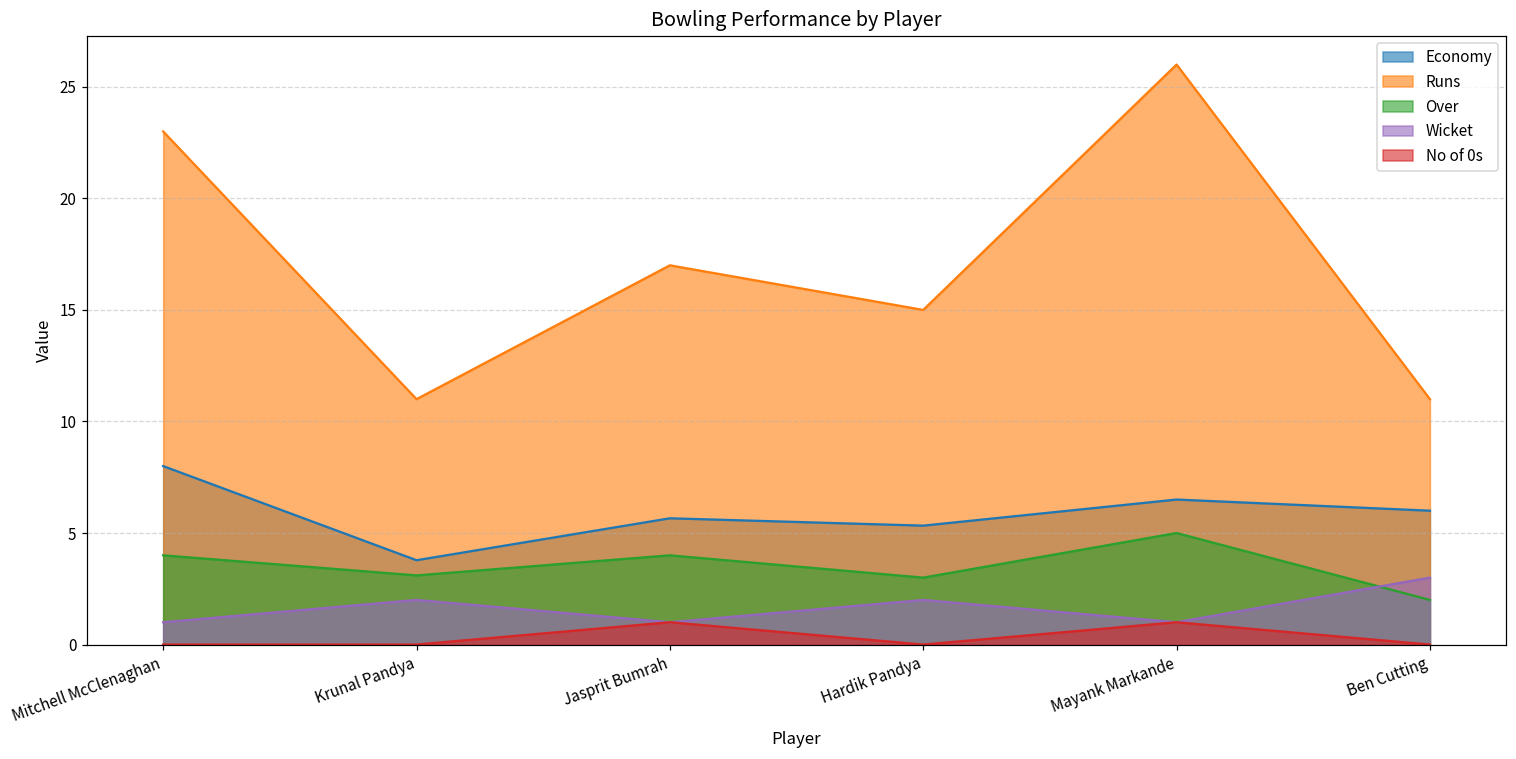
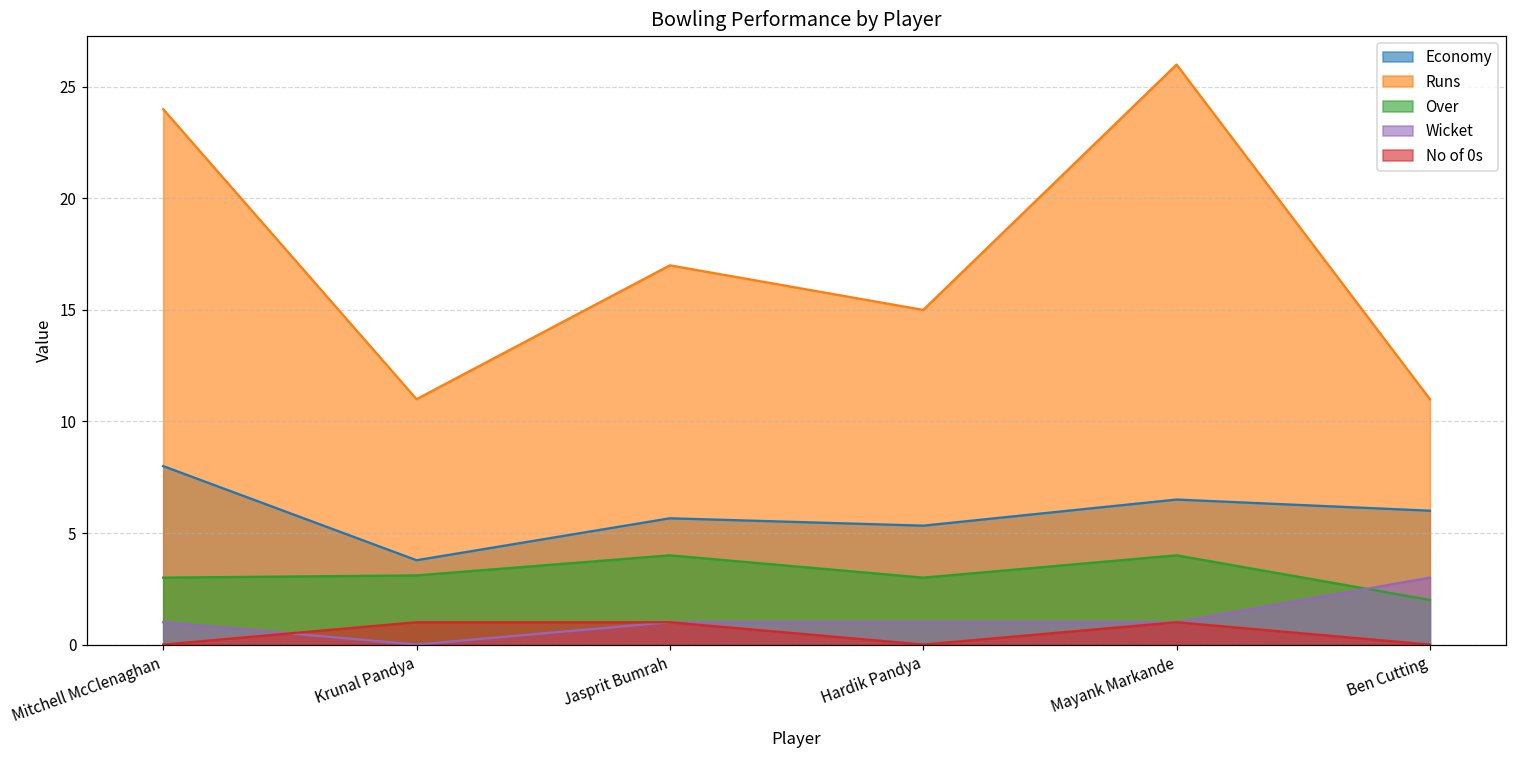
  {
    "Economy": {
      "Mitchell McClenaghan": 8,
      "Krunal Pandya": 3.8,
      "Jasprit Bumrah": 5.7,
      "Hardik Pandya": 5.3,
      "Mayank Markande": 6.5,
      "Ben Cutting": 6
    },
    "Runs": {
-     "Mitchell McClenaghan": 23,
+     "Mitchell McClenaghan": 24,
      "Krunal Pandya": 11,
      "Jasprit Bumrah": 17,
      "Hardik Pandya": 15,
      "Mayank Markande": 26,
      "Ben Cutting": 11
    },
    "Over": {
-     "Mitchell McClenaghan": 4,
+     "Mitchell McClenaghan": 3,
      "Krunal Pandya": 3,
      "Jasprit Bumrah": 4,
      "Hardik Pandya": 3,
-     "Mayank Markande": 5,
+     "Mayank Markande": 4,
      "Ben Cutting": 2
    },
    "Wicket": {
      "Mitchell McClenaghan": 1,
-     "Krunal Pandya": 2,
-     "Hardik Pandya": 2,
+     "Krunal Pandya": 0,
+     "Hardik Pandya": 1,
      "Ben Cutting": 3
    },
    "No of 0s": {
      "Mitchell McClenaghan": 0,
-     "Krunal Pandya": 0,
+     "Krunal Pandya": 1,
      "Hardik Pandya": 0,
      "Ben Cutting": 0
    }
  }
